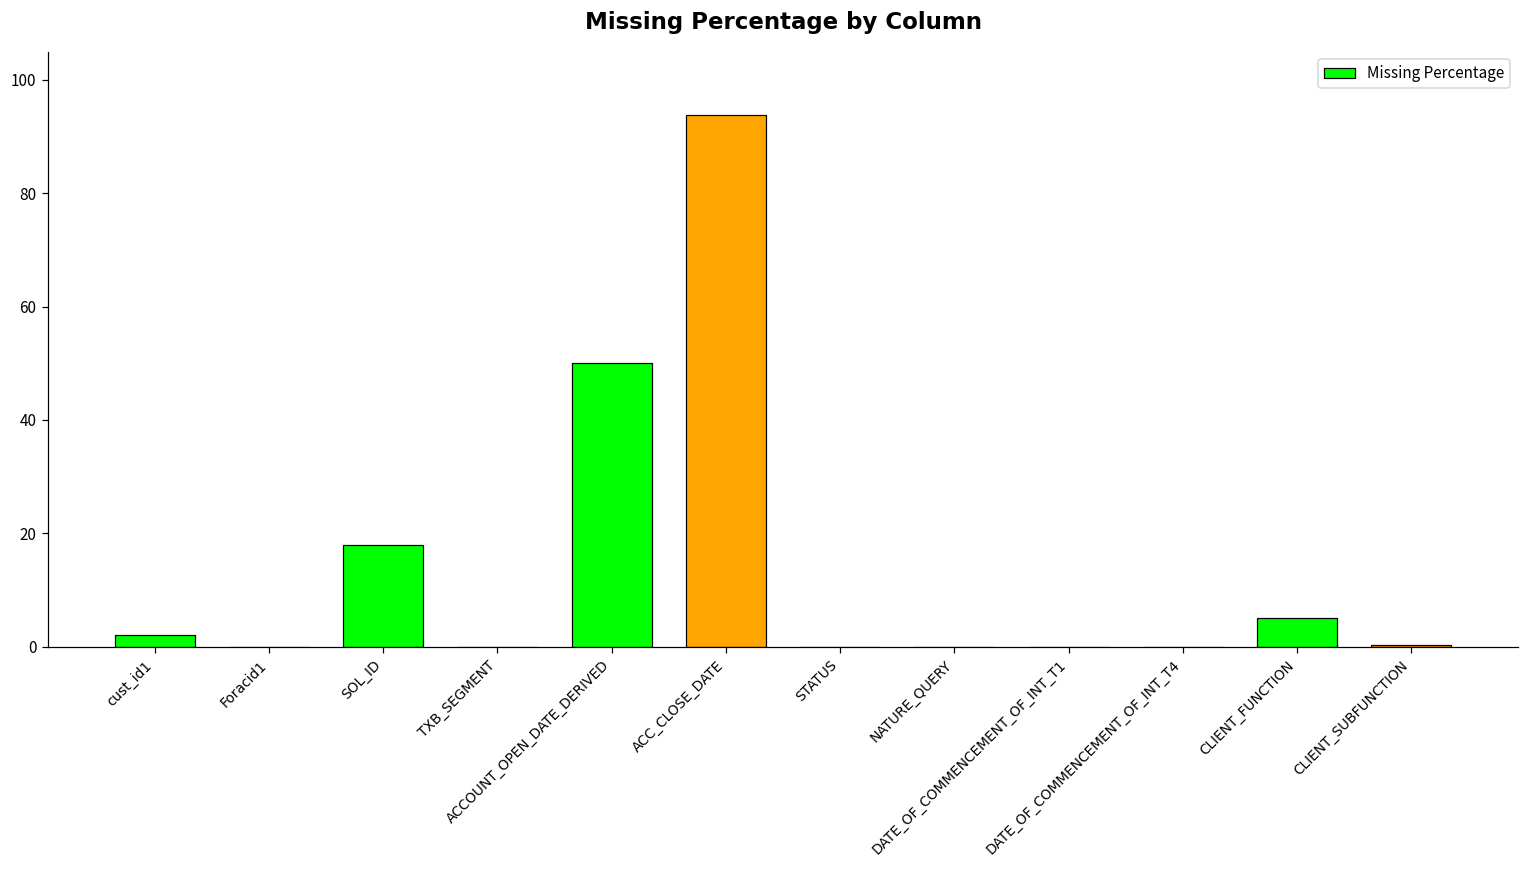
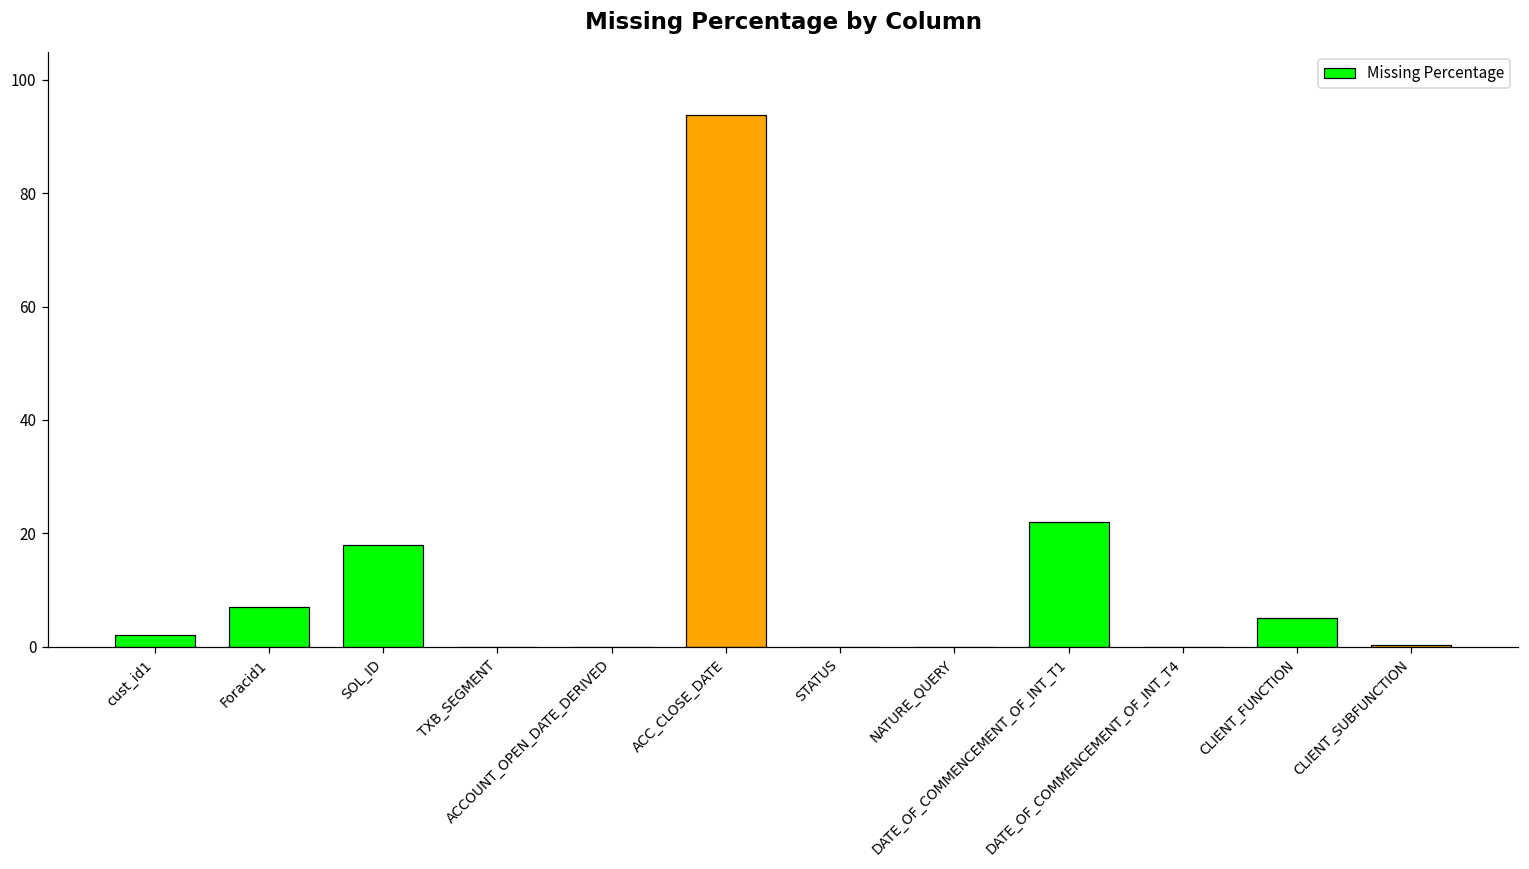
  {
    "cust_id1": 2,
-   "Foracid1": 0,
+   "Foracid1": 7,
    "SOL_ID": 18,
    "TXB_SEGMENT": 0,
-   "ACCOUNT_OPEN_DATE_DERIVED": 50,
+   "ACCOUNT_OPEN_DATE_DERIVED": 0,
    "ACC_CLOSE_DATE": 94,
    "STATUS": 0,
    "NATURE_QUERY": 0,
-   "DATE_OF_COMMENCEMENT_OF_INT_T1": 0,
+   "DATE_OF_COMMENCEMENT_OF_INT_T1": 22,
    "DATE_OF_COMMENCEMENT_OF_INT_T4": 0,
    "CLIENT_FUNCTION": 5
  }
